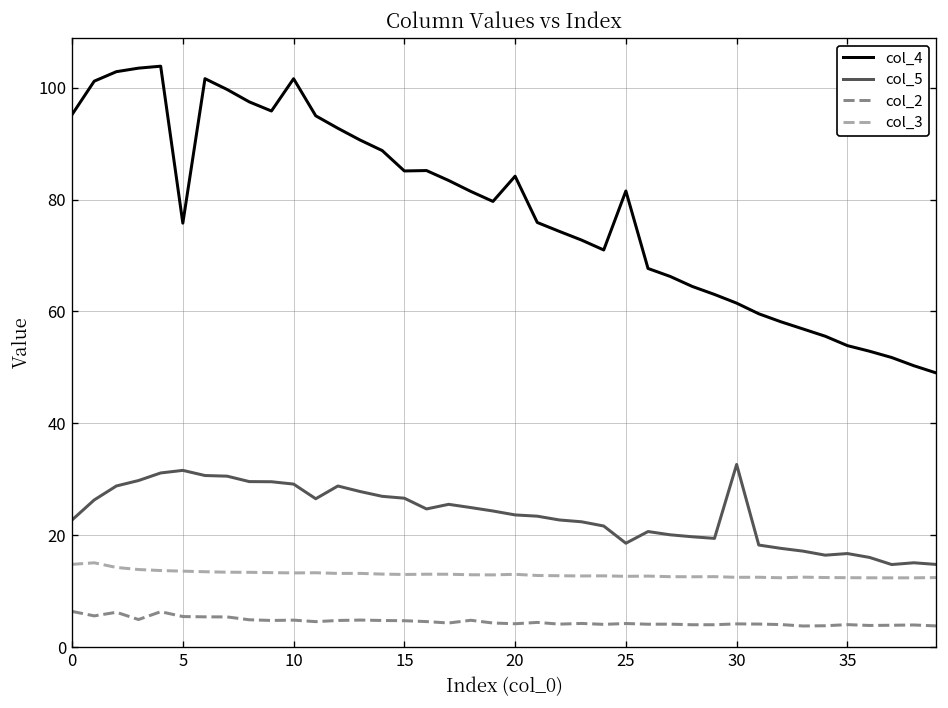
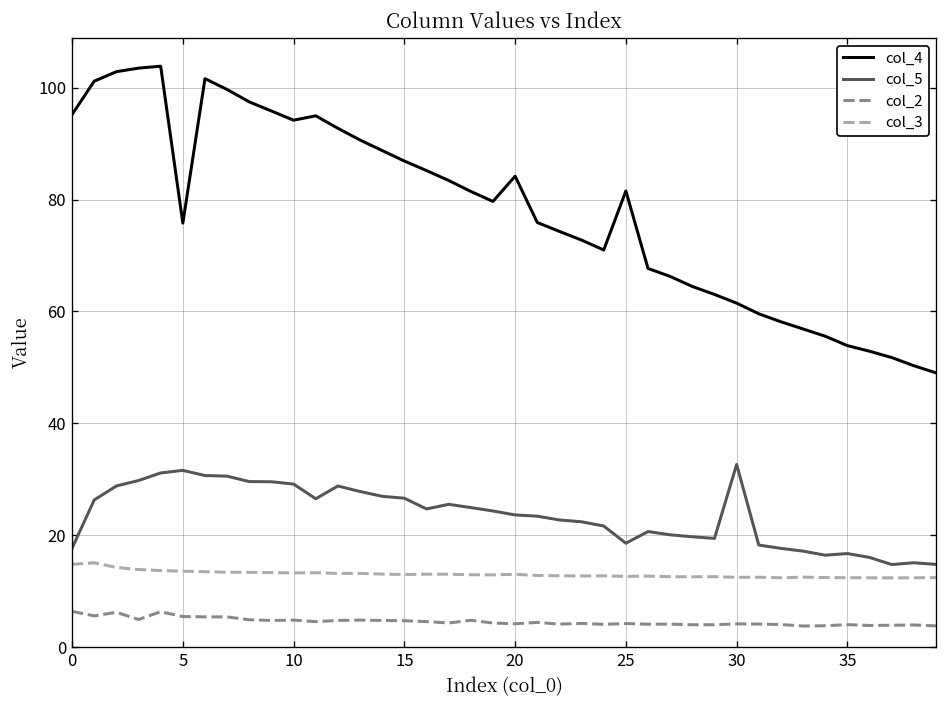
  {
    "col_4": {
      "0": 95,
      "5": 76,
-     "10": 102,
-     "15": 85,
+     "10": 94,
+     "15": 87,
      "20": 84,
      "25": 82,
      "30": 61,
      "35": 54
    },
    "col_5": {
-     "0": 23,
+     "0": 18,
      "5": 32,
      "10": 29,
      "15": 27,
      "20": 24,
      "25": 19,
      "30": 33,
      "35": 17
    }
  }
